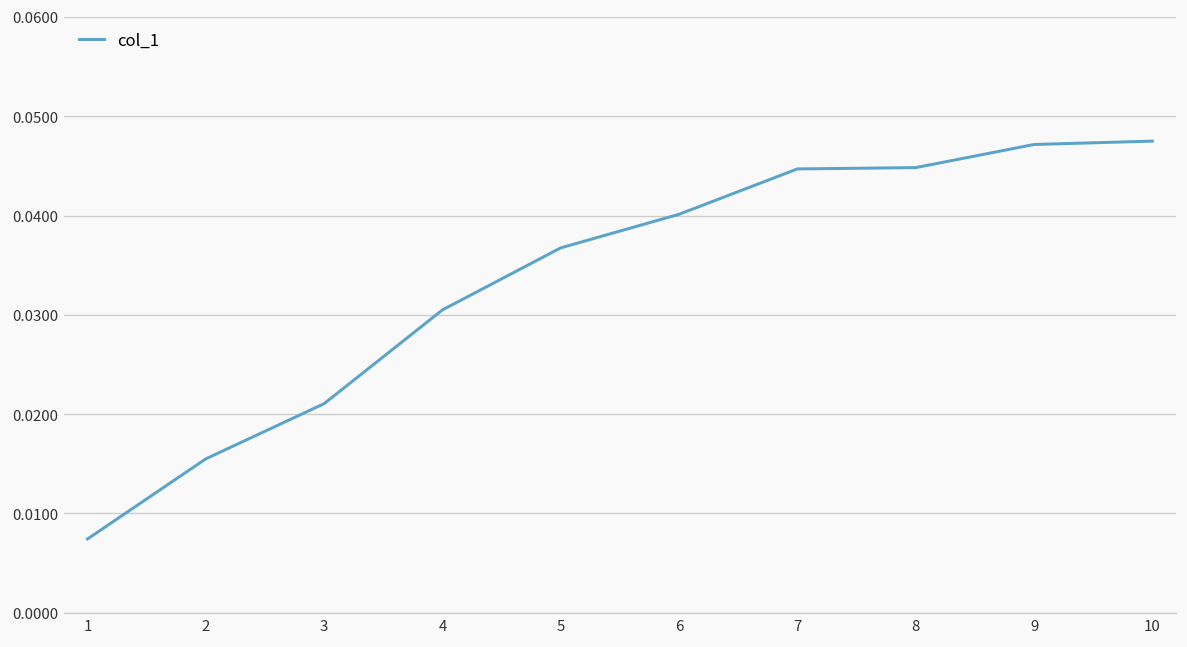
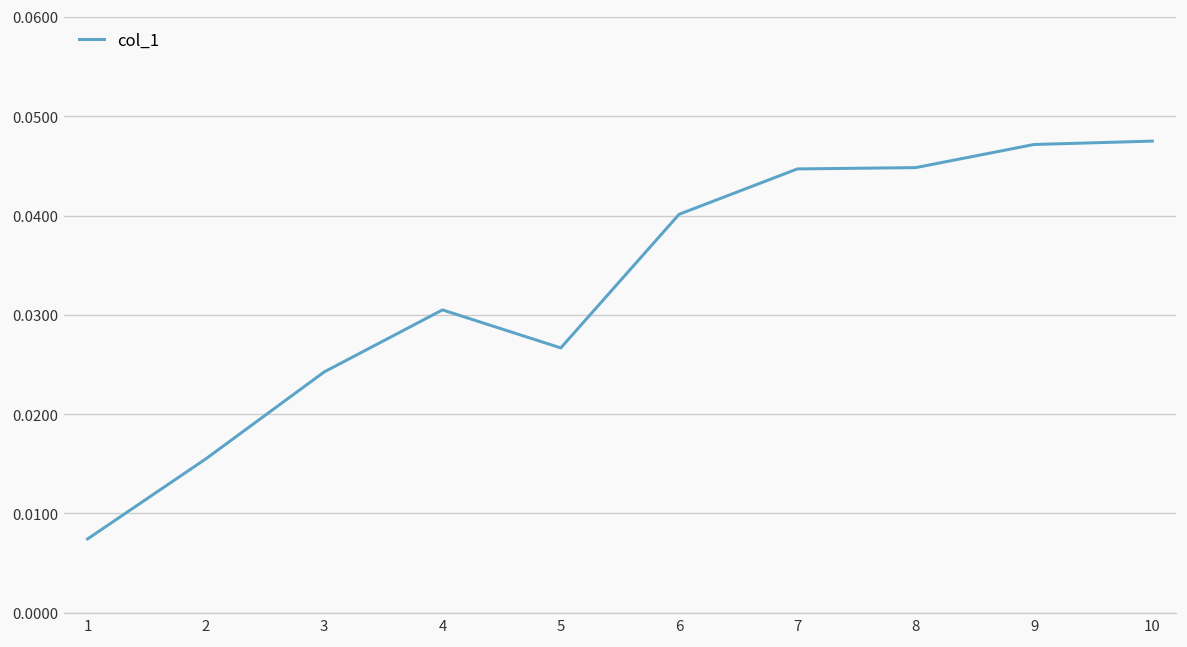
  {
    "1": 0.007,
    "2": 0.016,
-   "3": 0.021,
+   "3": 0.024,
    "4": 0.031,
-   "5": 0.037,
+   "5": 0.027,
    "6": 0.040,
    "7": 0.045,
    "8": 0.045,
    "9": 0.047,
    "10": 0.048
  }
